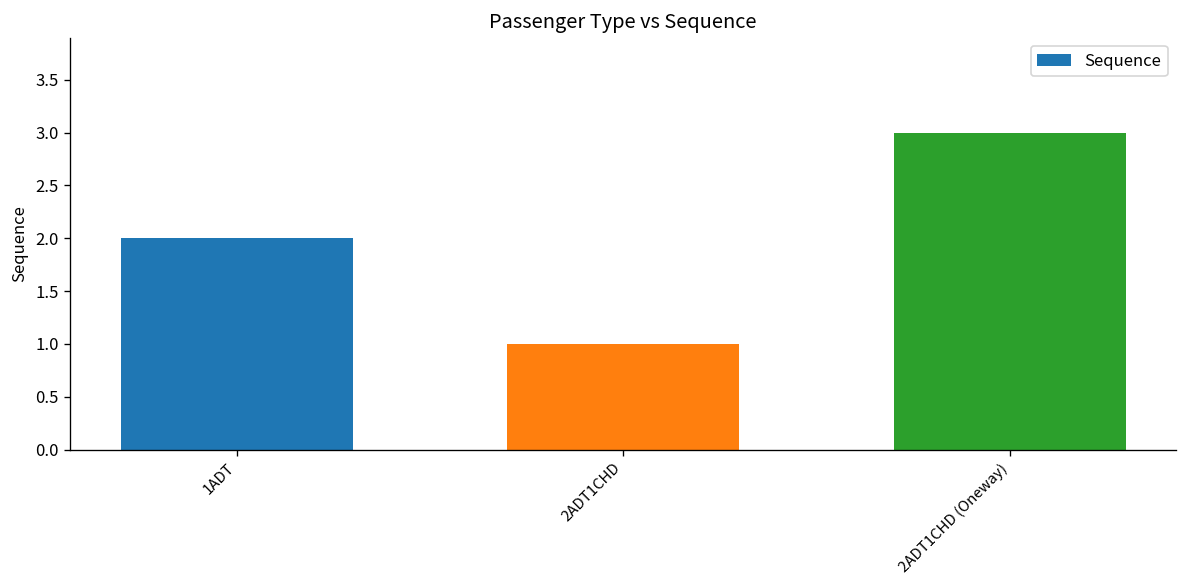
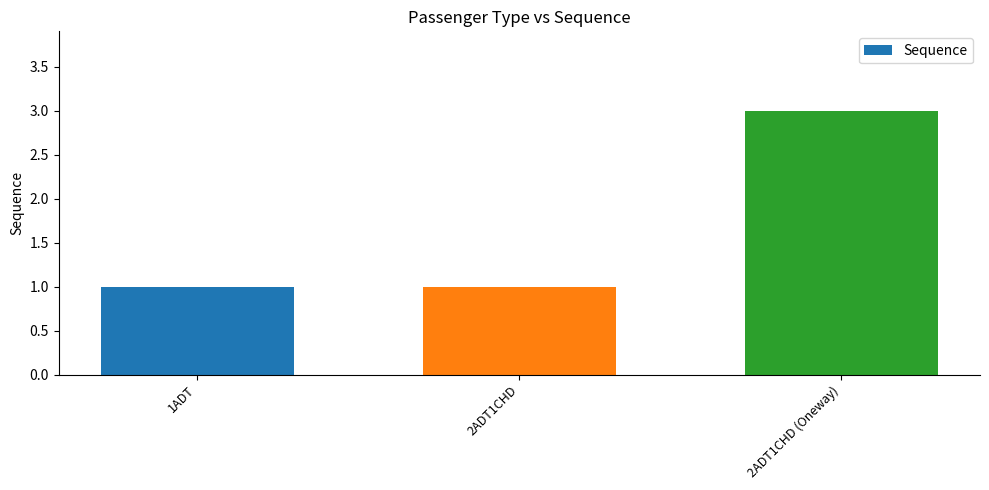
  {
-   "1ADT": 2,
+   "1ADT": 1,
    "2ADT1CHD": 1,
    "2ADT1CHD (Oneway)": 3
  }
